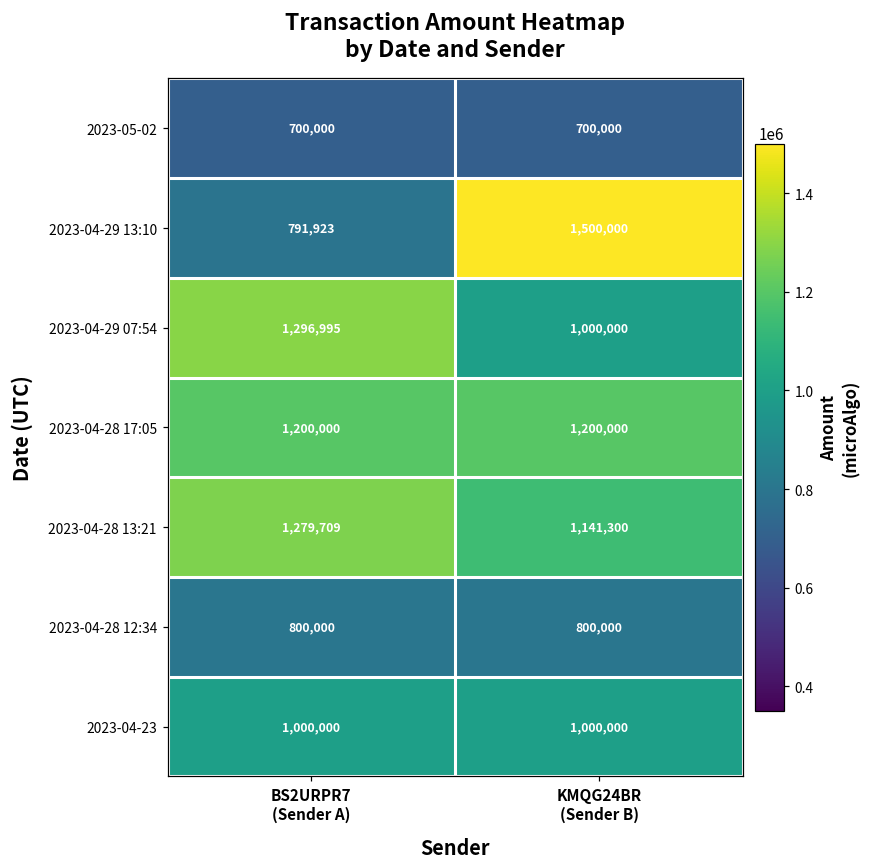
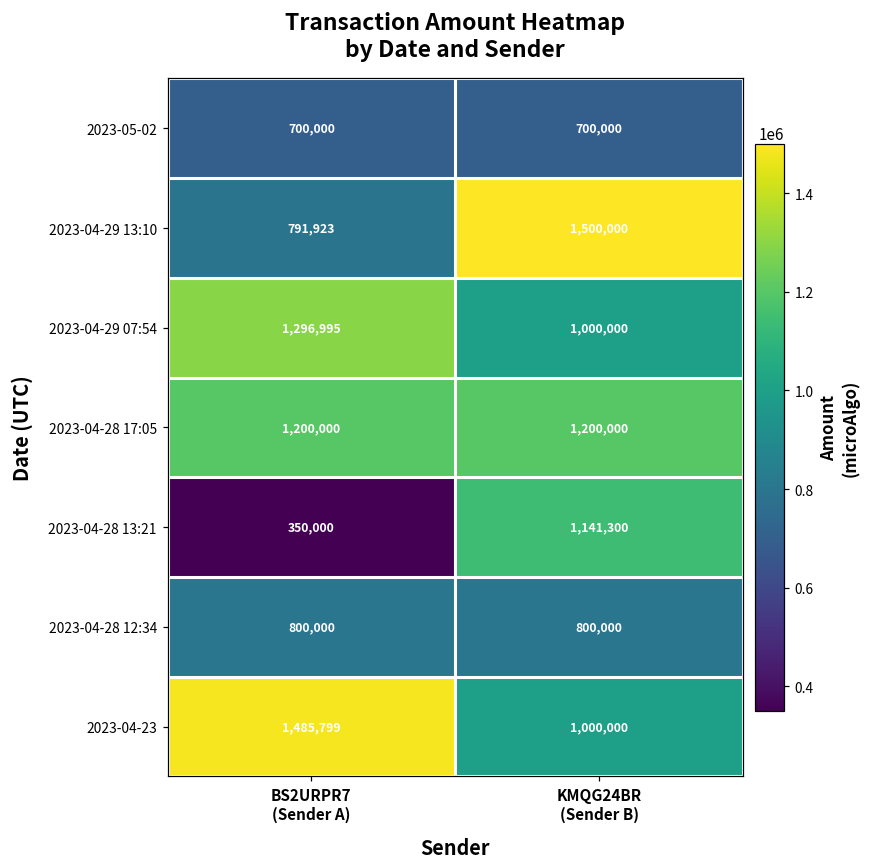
  {
    "2023-05-02": {
      "BS2URPR7 (Sender A)": "700,000",
      "KMQG24BR (Sender B)": "700,000"
    },
    "2023-04-29 13:10": {
      "BS2URPR7 (Sender A)": "791,923",
      "KMQG24BR (Sender B)": "1,500,000"
    },
    "2023-04-29 07:54": {
      "BS2URPR7 (Sender A)": "1,296,995",
      "KMQG24BR (Sender B)": "1,000,000"
    },
    "2023-04-28 17:05": {
      "BS2URPR7 (Sender A)": "1,200,000",
      "KMQG24BR (Sender B)": "1,200,000"
    },
    "2023-04-28 13:21": {
-     "BS2URPR7 (Sender A)": "1,279,709",
+     "BS2URPR7 (Sender A)": "350,000",
      "KMQG24BR (Sender B)": "1,141,300"
    },
    "2023-04-28 12:34": {
      "BS2URPR7 (Sender A)": "800,000",
      "KMQG24BR (Sender B)": "800,000"
    },
    "2023-04-23": {
-     "BS2URPR7 (Sender A)": "1,000,000",
+     "BS2URPR7 (Sender A)": "1,485,799",
      "KMQG24BR (Sender B)": "1,000,000"
    }
  }
